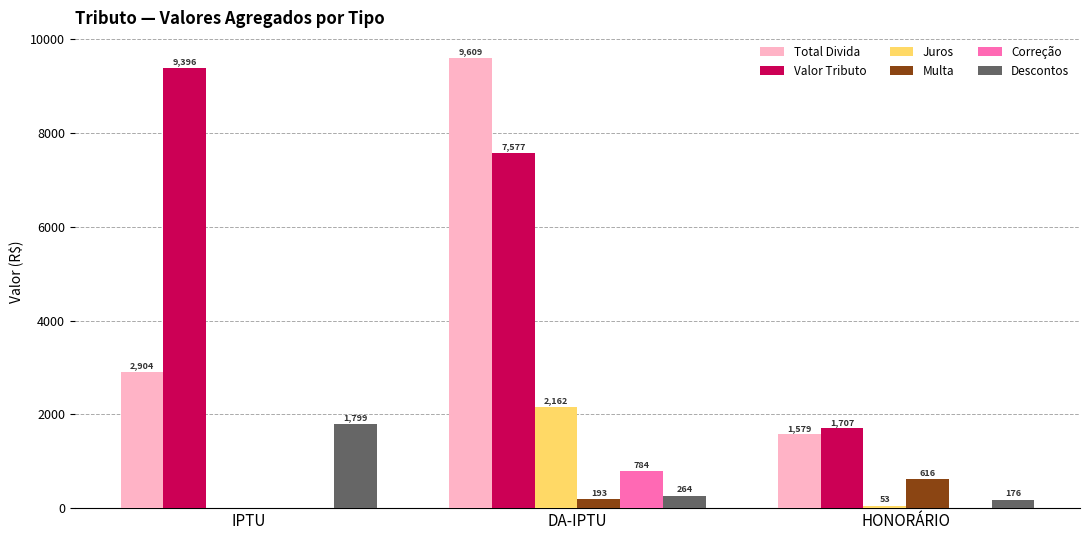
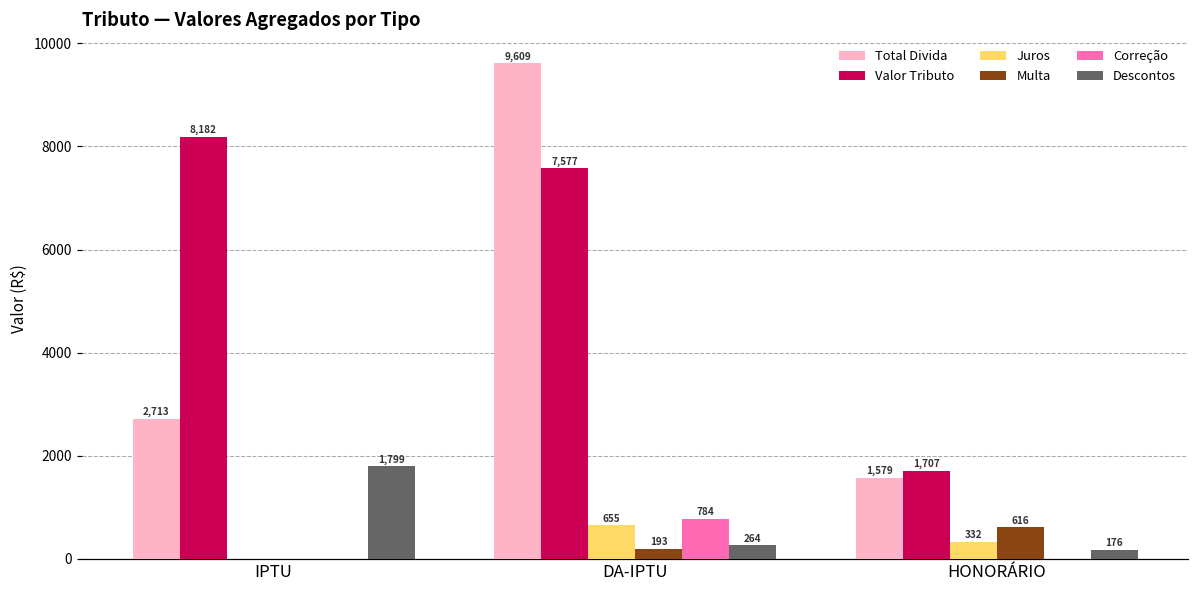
  {
    "Total Divida": {
-     "IPTU": "2,904",
+     "IPTU": "2,713",
      "DA-IPTU": "9,609",
      "HONORÁRIO": "1,579"
    },
    "Valor Tributo": {
-     "IPTU": "9,396",
+     "IPTU": "8,182",
      "DA-IPTU": "7,577",
      "HONORÁRIO": "1,707"
    },
    "Juros": {
-     "DA-IPTU": "2,162",
-     "HONORÁRIO": "53"
+     "DA-IPTU": "655",
+     "HONORÁRIO": "332"
    },
    "Multa": {
      "DA-IPTU": "193",
      "HONORÁRIO": "616"
    },
    "Correção": {
      "DA-IPTU": "784"
    },
    "Descontos": {
      "IPTU": "1,799",
      "DA-IPTU": "264",
      "HONORÁRIO": "176"
    }
  }
